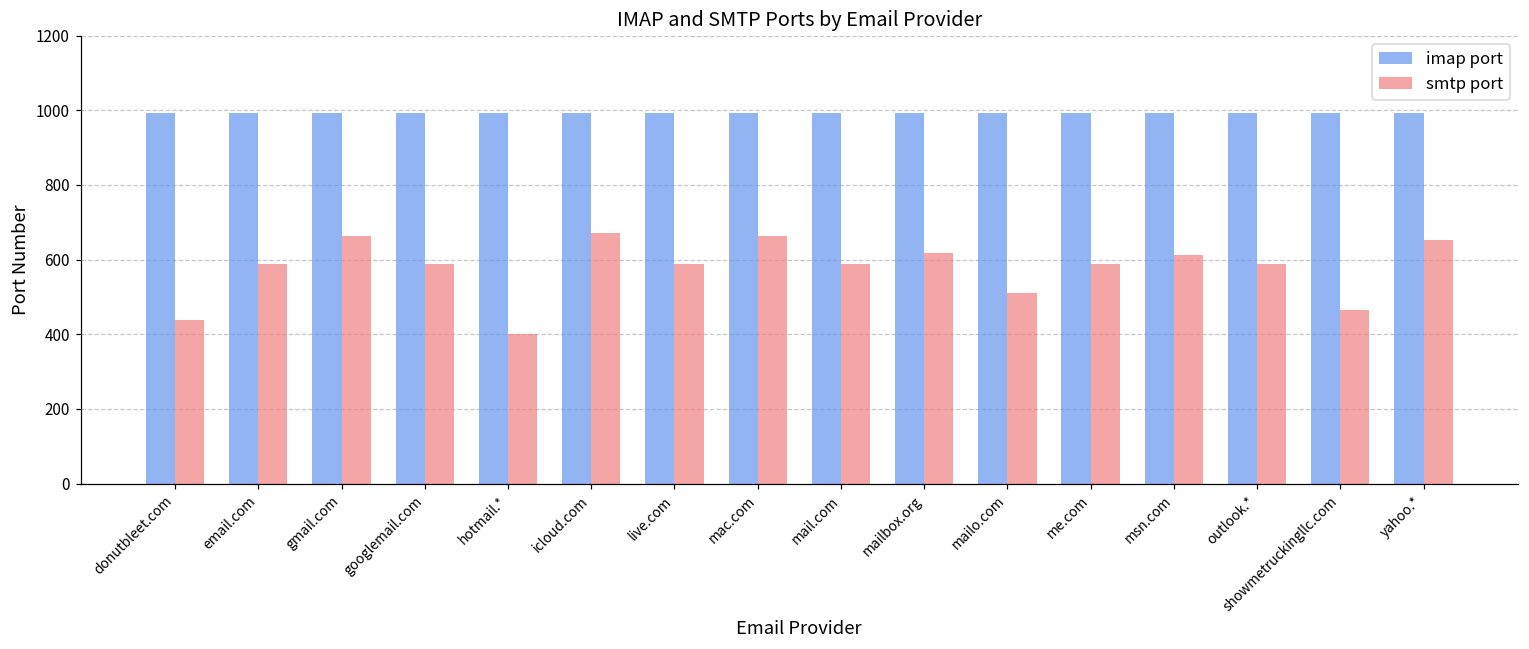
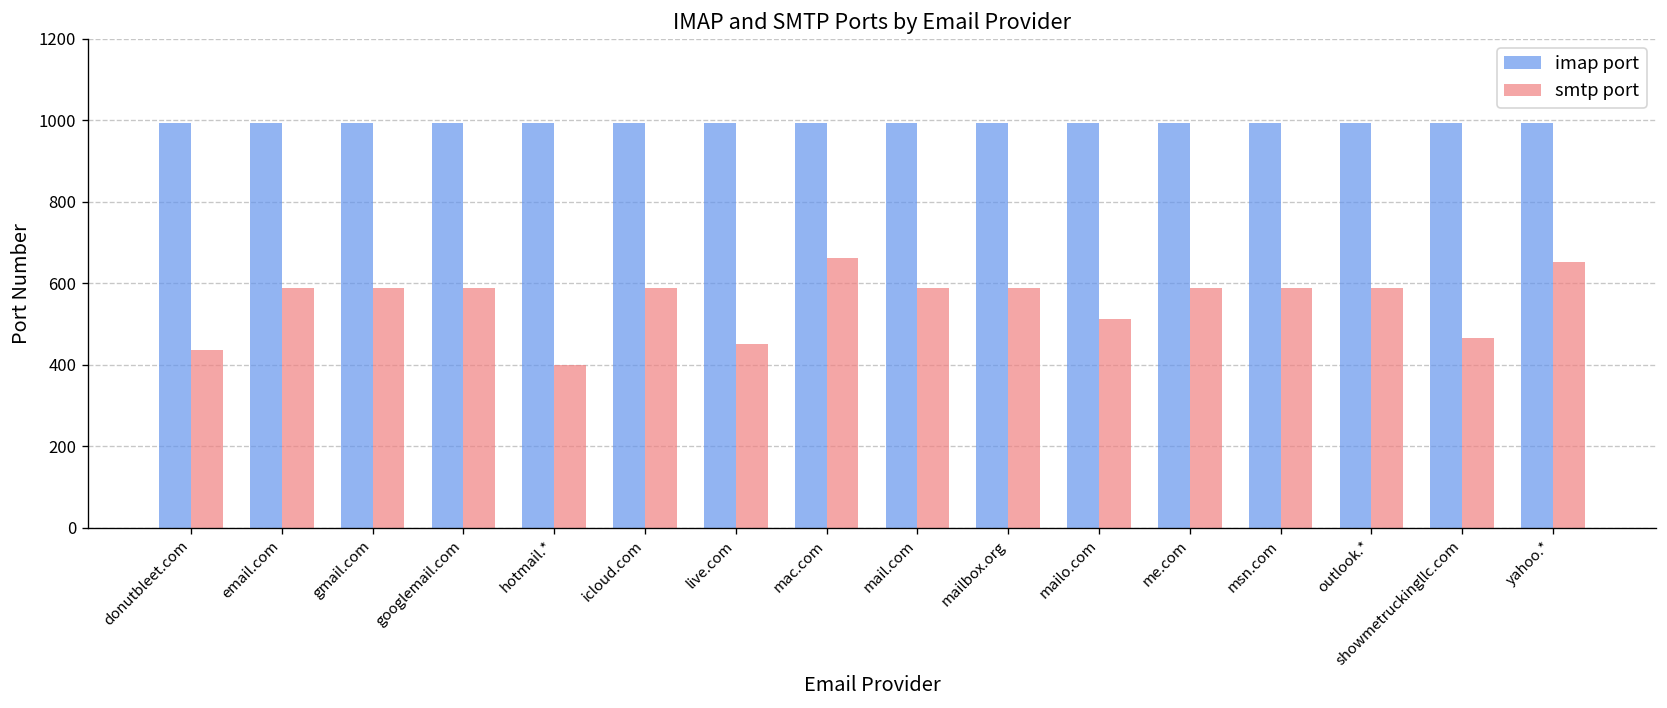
  {
    "imap port": {
      "donutbleet.com": 990,
      "email.com": 990,
      "gmail.com": 990,
      "googlemail.com": 990,
      "hotmail.*": 990,
      "icloud.com": 990,
      "live.com": 990,
      "mac.com": 990,
      "mail.com": 990,
      "mailbox.org": 990,
      "mailo.com": 990,
      "me.com": 990,
      "msn.com": 990,
      "outlook.*": 990,
      "showmetruckingllc.com": 990,
      "yahoo.*": 990
    },
    "smtp port": {
      "donutbleet.com": 440,
      "email.com": 590,
-     "gmail.com": 660,
+     "gmail.com": 590,
      "googlemail.com": 590,
      "hotmail.*": 400,
-     "icloud.com": 670,
-     "live.com": 590,
+     "icloud.com": 590,
+     "live.com": 450,
      "mac.com": 660,
      "mail.com": 590,
-     "mailbox.org": 620,
+     "mailbox.org": 590,
      "mailo.com": 510,
      "me.com": 590,
-     "msn.com": 610,
+     "msn.com": 590,
      "outlook.*": 590,
      "showmetruckingllc.com": 470,
      "yahoo.*": 650
    }
  }
